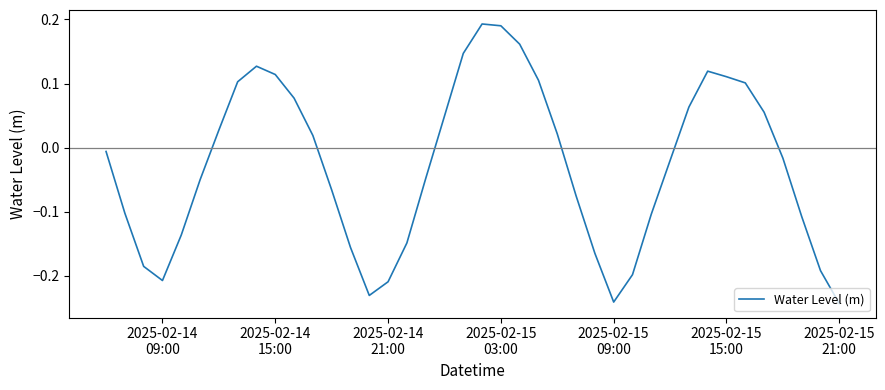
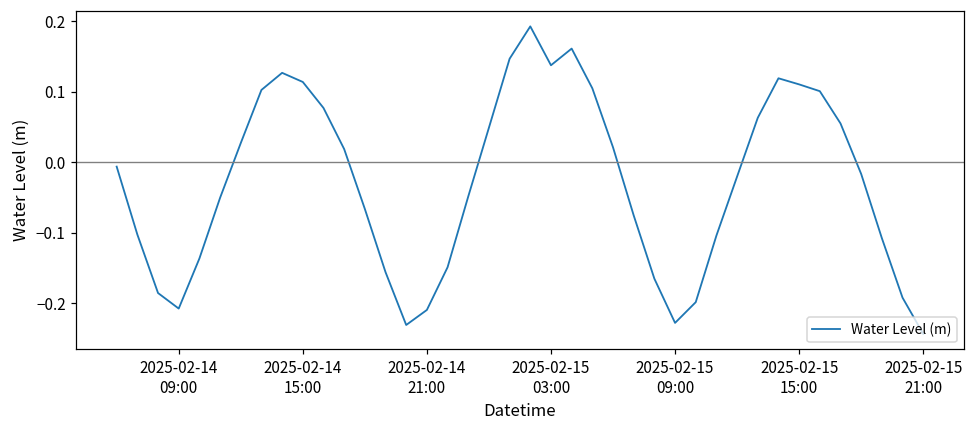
  {
    "2025-02-14 09:00": -0.21,
    "2025-02-14 15:00": 0.11,
    "2025-02-14 21:00": -0.21,
-   "2025-02-15 03:00": 0.19,
-   "2025-02-15 09:00": -0.24,
+   "2025-02-15 03:00": 0.14,
+   "2025-02-15 09:00": -0.23,
    "2025-02-15 15:00": 0.11
  }
